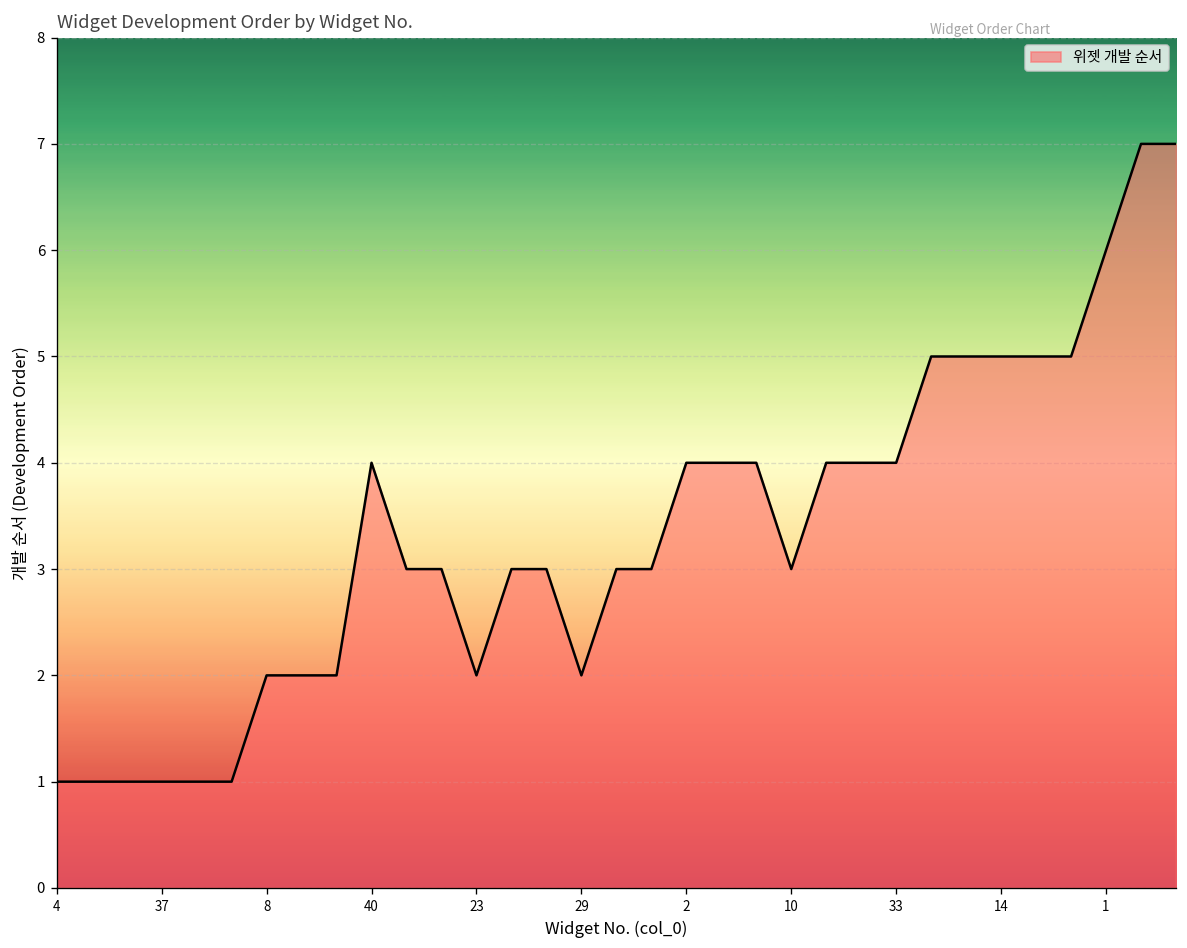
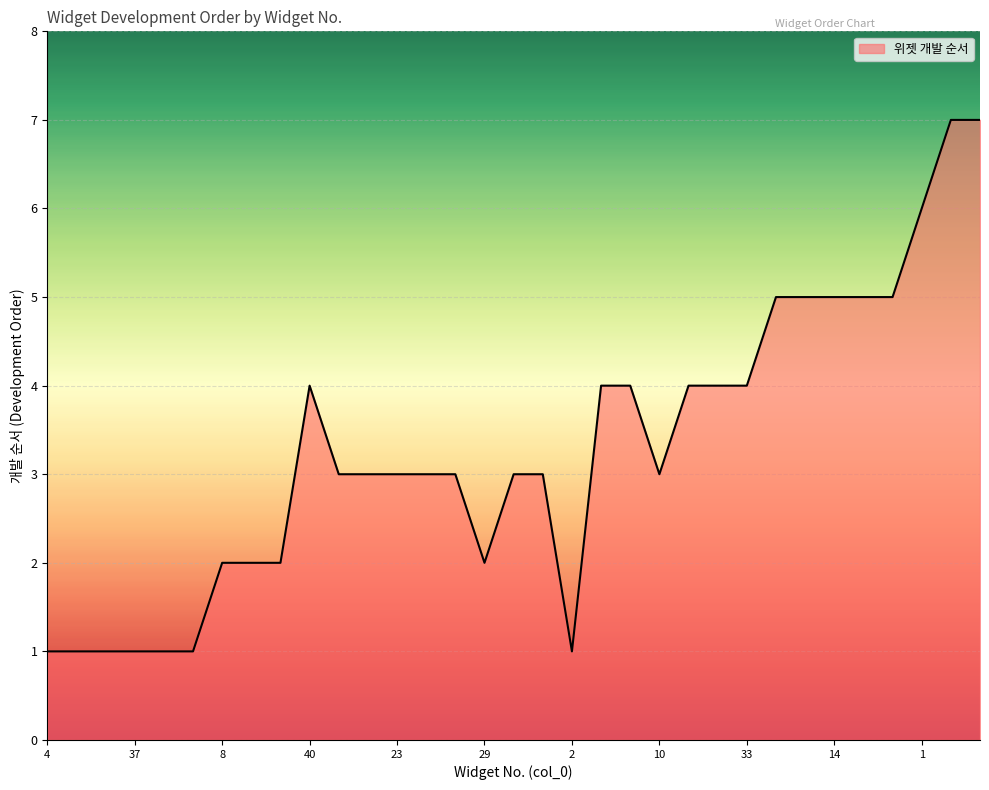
  {
    "4": 1,
    "37": 1,
    "8": 2,
    "40": 4,
-   "23": 2,
+   "23": 3,
    "29": 2,
-   "2": 4,
+   "2": 1,
    "10": 3,
    "33": 4,
    "14": 5,
    "1": 6
  }
